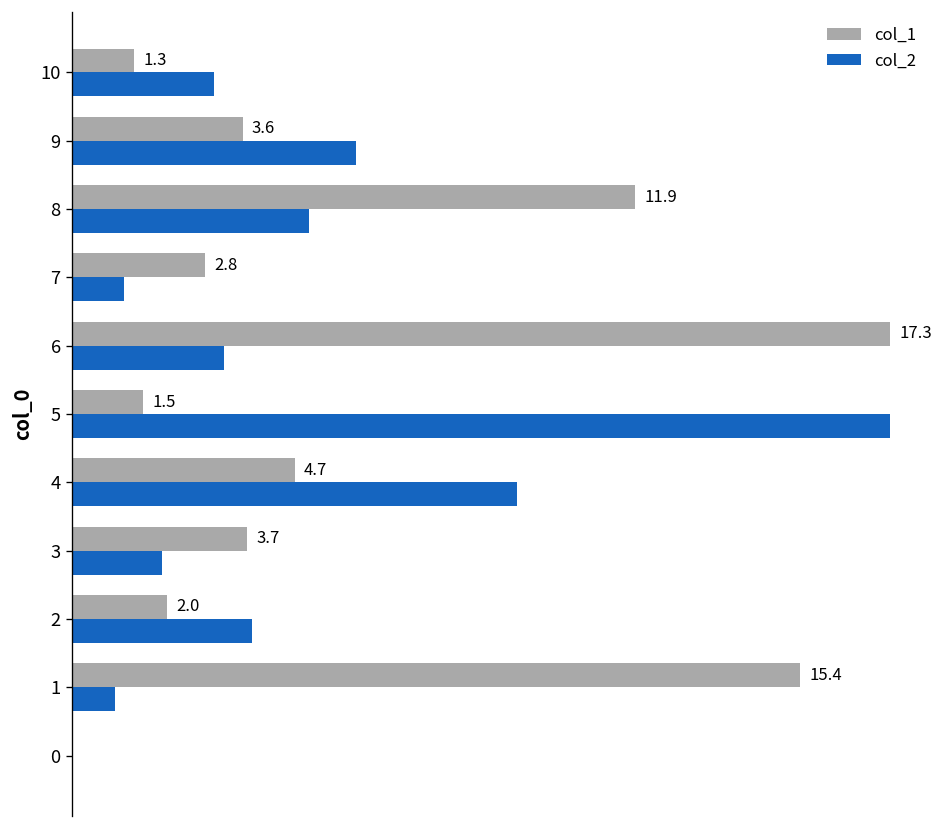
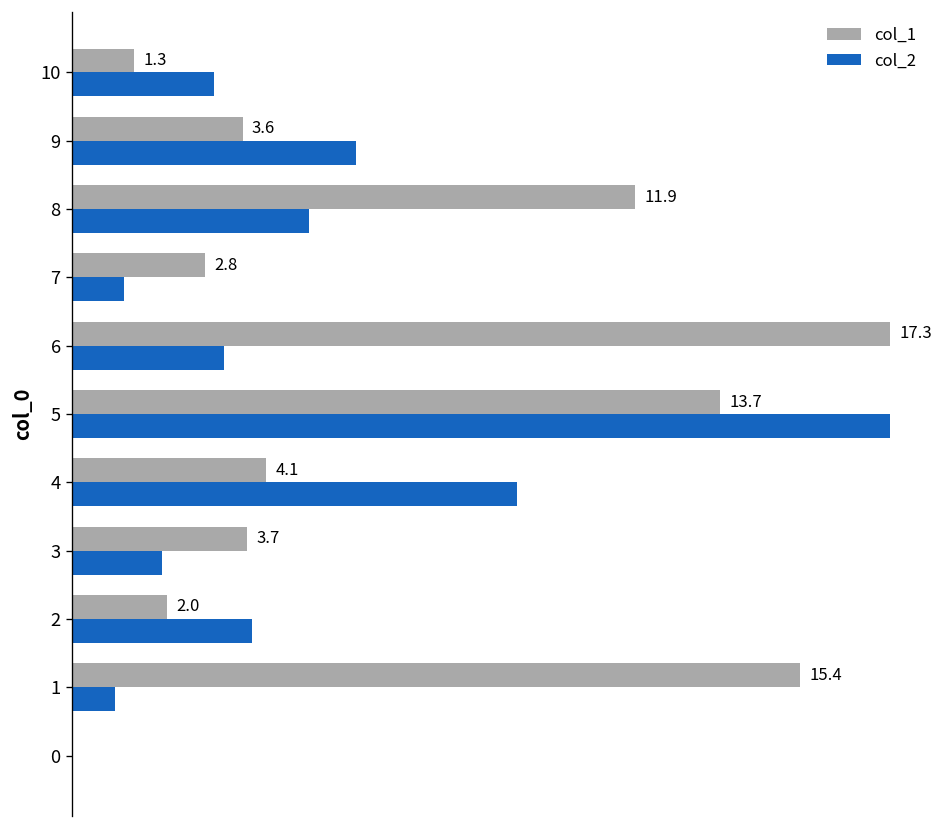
  {
    "col_1": {
      "10": 1.3,
      "9": 3.6,
      "8": 11.9,
      "7": 2.8,
      "6": 17.3,
-     "5": 1.5,
-     "4": 4.7,
+     "5": 13.7,
+     "4": 4.1,
      "3": 3.7,
      "2": 2.0,
      "1": 15.4
    }
  }
